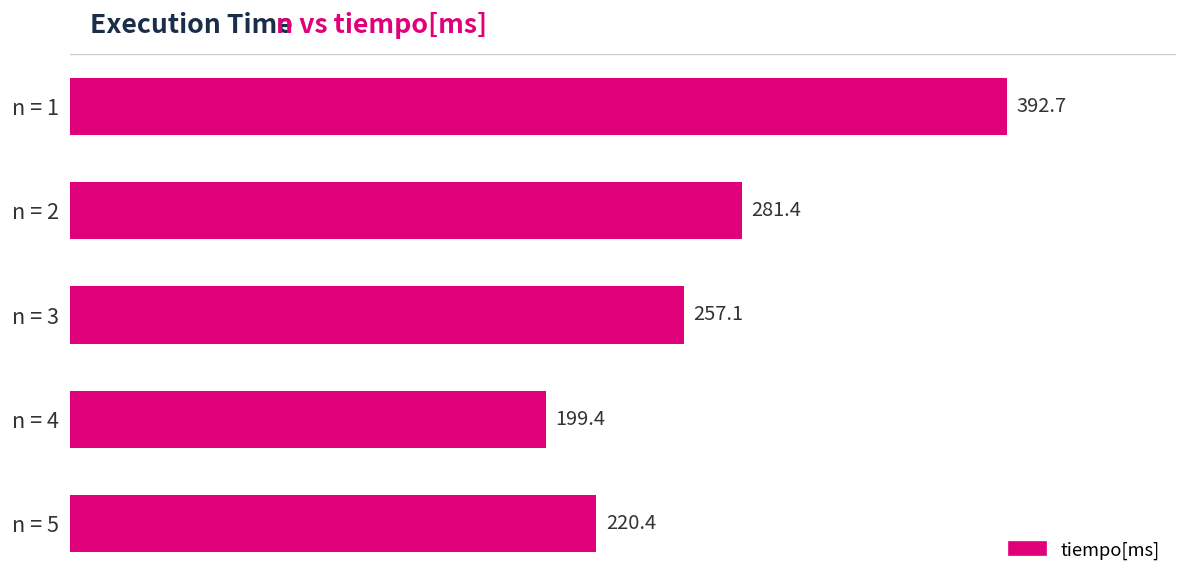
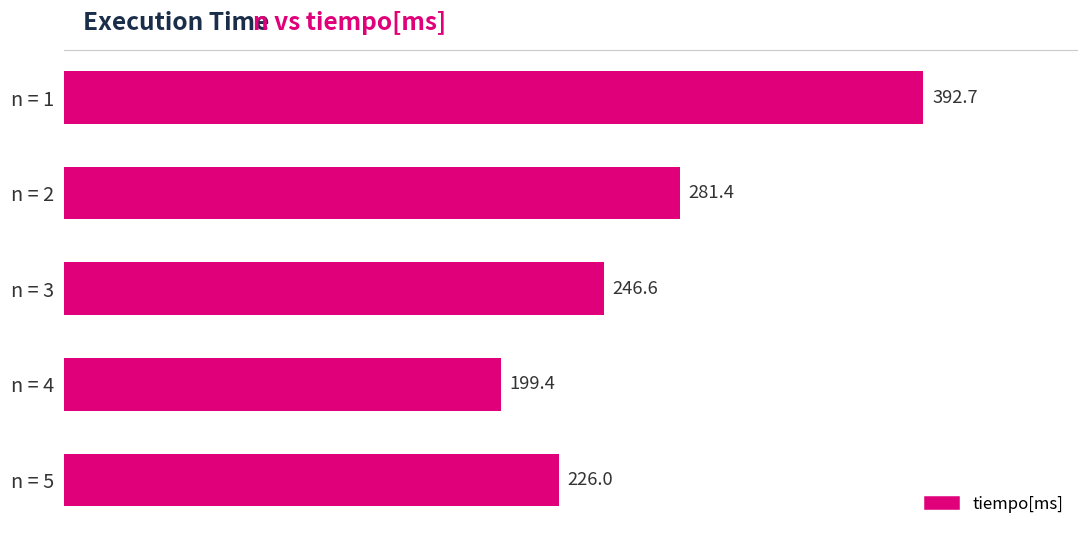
  {
    "n = 1": 392.7,
    "n = 2": 281.4,
-   "n = 3": 257.1,
+   "n = 3": 246.6,
    "n = 4": 199.4,
-   "n = 5": 220.4
+   "n = 5": 226.0
  }
